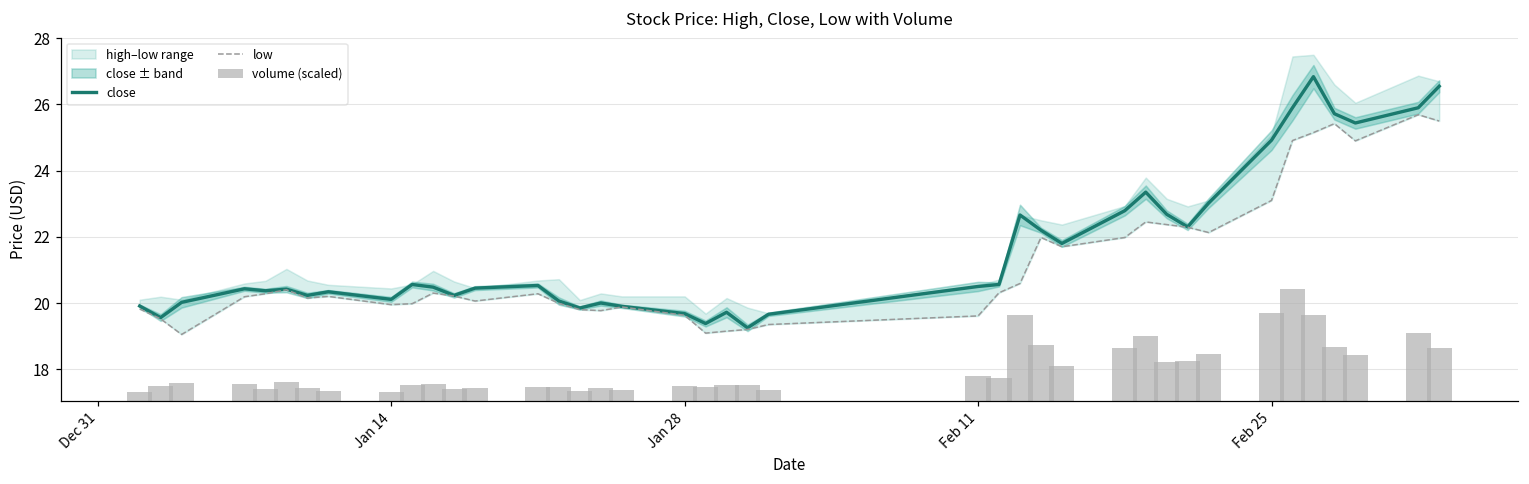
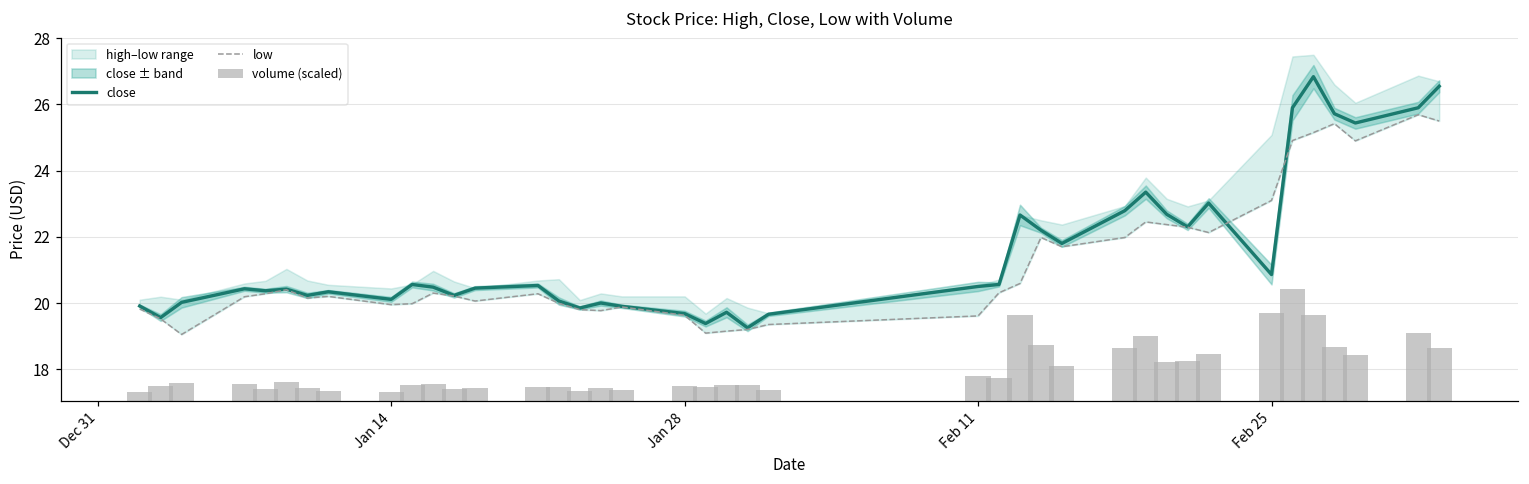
  {
    "close": {
-     "Feb 25": 24.9
+     "Feb 25": 20.9
    }
  }
